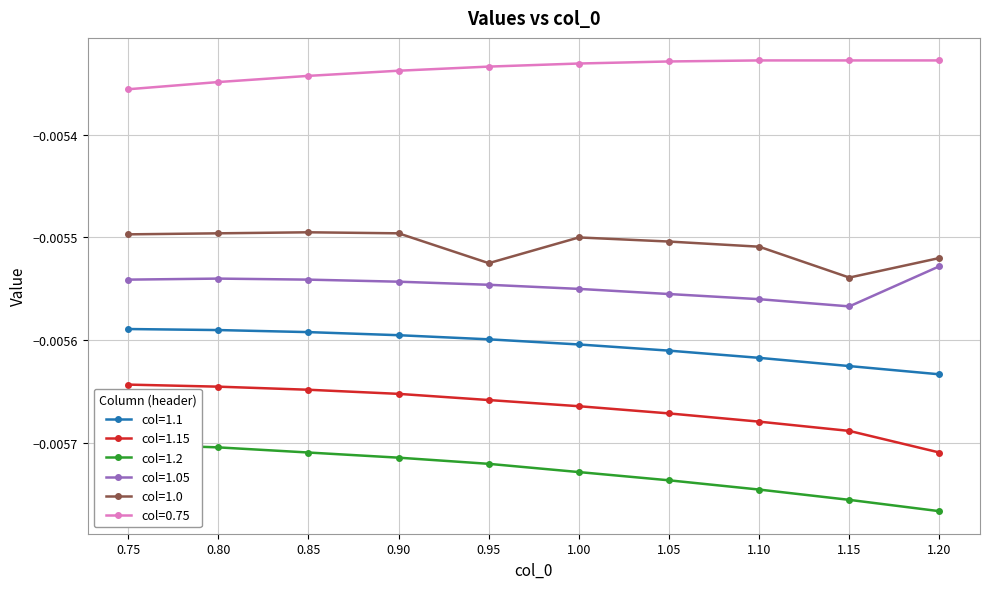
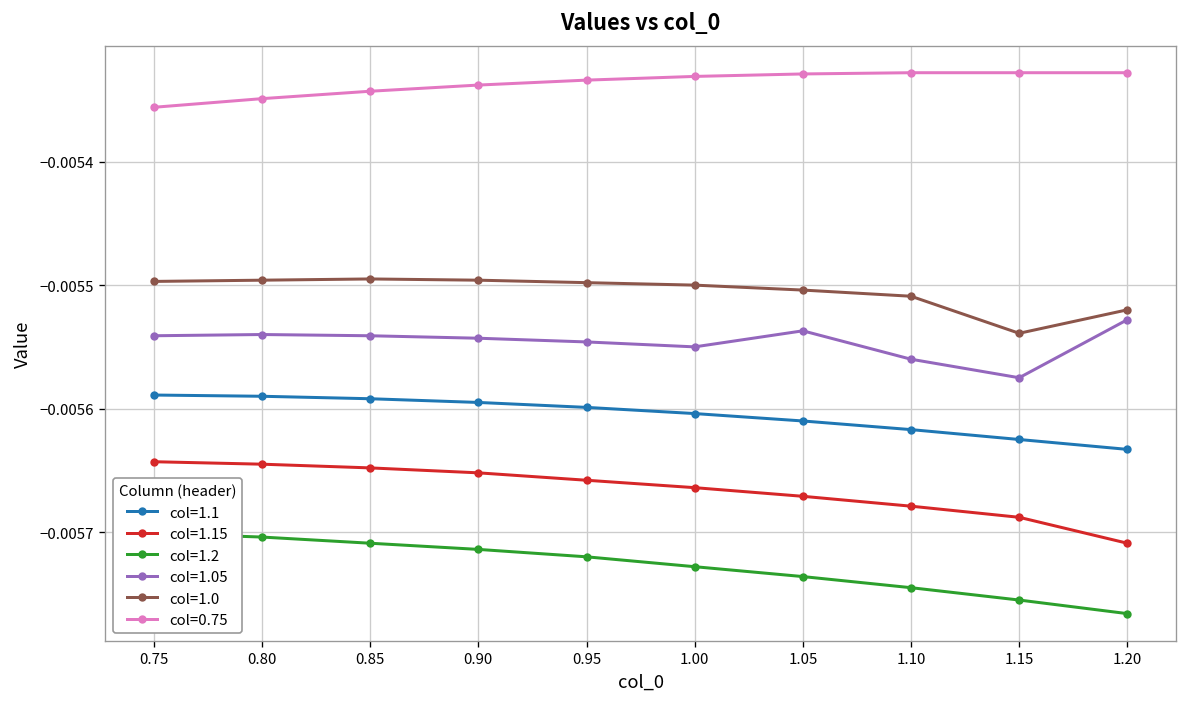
  {
    "col=1.1": {
      "0.75": -0.005589,
      "0.80": -0.005590,
      "0.85": -0.005592,
      "0.90": -0.005595,
      "0.95": -0.005599,
      "1.00": -0.005604,
      "1.05": -0.005610,
      "1.10": -0.005617,
      "1.15": -0.005625,
      "1.20": -0.005633
    },
    "col=1.15": {
      "0.75": -0.005643,
      "0.80": -0.005645,
      "0.85": -0.005648,
      "0.90": -0.005652,
      "0.95": -0.005658,
      "1.00": -0.005664,
      "1.05": -0.005671,
      "1.10": -0.005679,
      "1.15": -0.005688,
      "1.20": -0.005709
    },
    "col=1.2": {
      "0.80": -0.005704,
      "0.85": -0.005709,
      "0.90": -0.005714,
      "0.95": -0.005720,
      "1.00": -0.005728,
      "1.05": -0.005736,
      "1.10": -0.005745,
      "1.15": -0.005755,
      "1.20": -0.005766
    },
    "col=1.05": {
      "0.75": -0.005541,
      "0.80": -0.005540,
      "0.85": -0.005541,
      "0.90": -0.005543,
      "0.95": -0.005546,
      "1.00": -0.005550,
-     "1.05": -0.005555,
+     "1.05": -0.005537,
      "1.10": -0.005560,
-     "1.15": -0.005567,
+     "1.15": -0.005575,
      "1.20": -0.005528
    },
    "col=1.0": {
      "0.75": -0.005497,
      "0.80": -0.005496,
      "0.85": -0.005495,
      "0.90": -0.005496,
-     "0.95": -0.005525,
+     "0.95": -0.005498,
      "1.00": -0.005500,
      "1.05": -0.005504,
      "1.10": -0.005509,
      "1.15": -0.005539,
      "1.20": -0.005520
    },
    "col=0.75": {
      "0.75": -0.005356,
      "0.80": -0.005349,
      "0.85": -0.005343,
      "0.90": -0.005338,
      "0.95": -0.005334,
      "1.00": -0.005331,
      "1.05": -0.005329,
      "1.10": -0.005328,
      "1.15": -0.005328,
      "1.20": -0.005328
    }
  }
